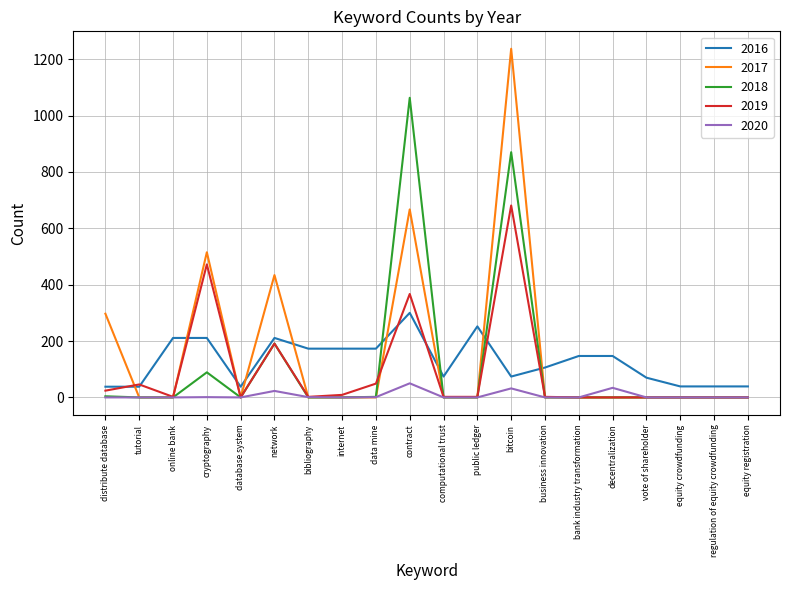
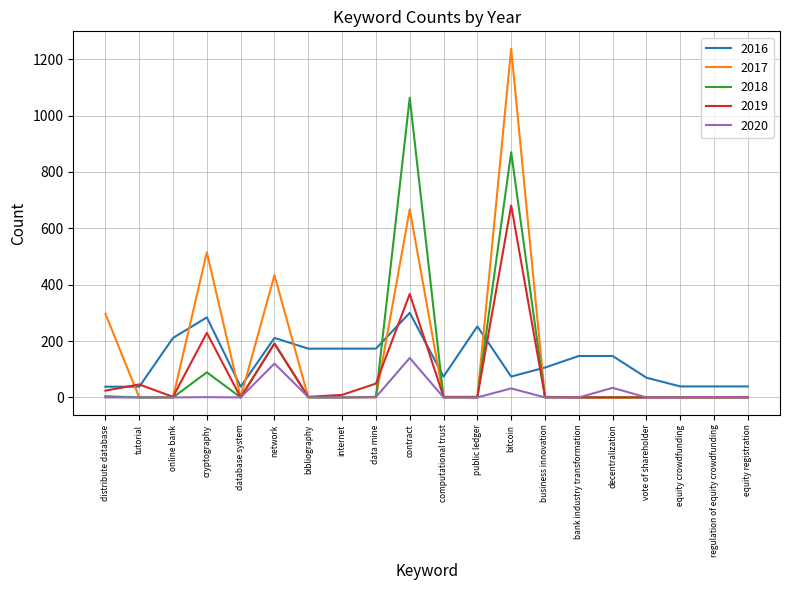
  {
    "2016": {
      "distribute database": 40,
      "online bank": 210,
-     "cryptography": 210,
+     "cryptography": 280,
      "database system": 40,
      "network": 210,
      "bibliography": 170,
      "internet": 170,
      "data mine": 170,
      "contract": 300,
      "computational trust": 70,
      "public ledger": 250,
      "bitcoin": 70,
      "business innovation": 110,
      "bank industry transformation": 150,
      "decentralization": 150,
      "vote of shareholder": 70,
      "equity crowdfunding": 40,
      "regulation of equity crowdfunding": 40,
      "equity registration": 40
    },
    "2017": {
      "distribute database": 300,
      "cryptography": 520,
      "network": 430,
      "contract": 670,
      "bitcoin": 1240
    },
    "2018": {
      "cryptography": 90,
      "contract": 1060,
      "bitcoin": 870
    },
    "2019": {
      "distribute database": 20,
-     "cryptography": 470,
+     "cryptography": 230,
      "data mine": 50,
      "contract": 370,
      "bitcoin": 680
    },
    "2020": {
      "cryptography": 0,
-     "network": 20,
-     "contract": 50,
+     "network": 120,
+     "contract": 140,
      "bitcoin": 30,
      "decentralization": 30
    }
  }
